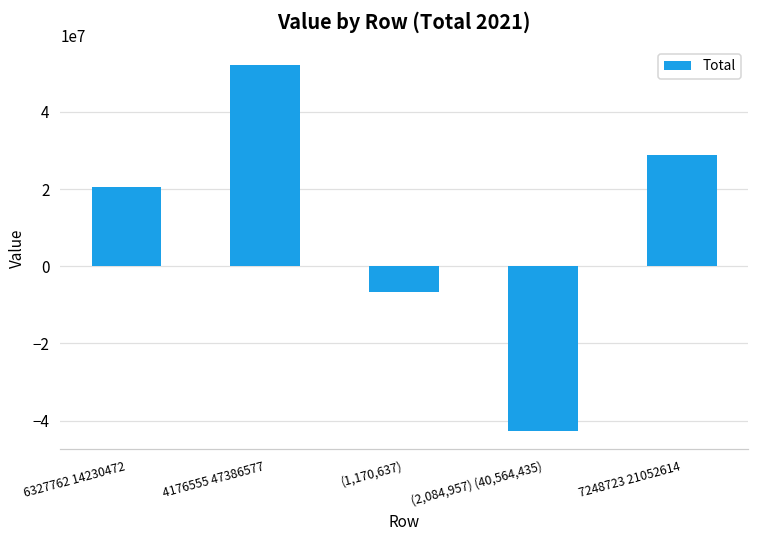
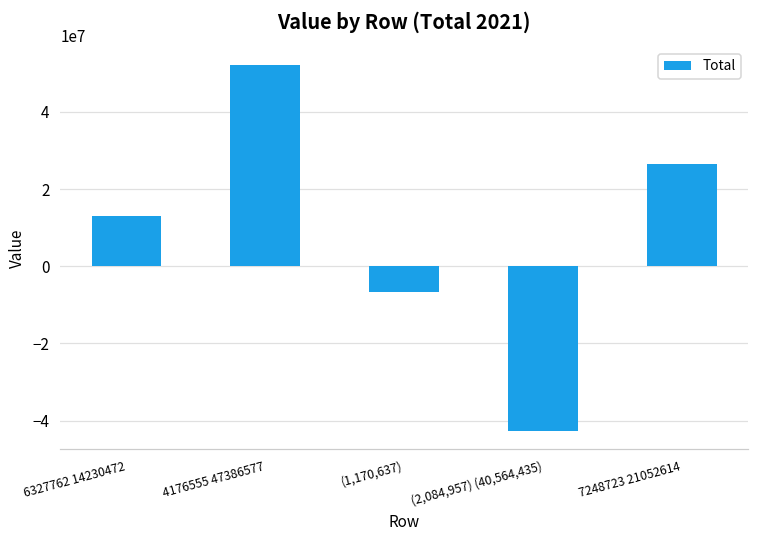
  {
-   "6327762 14230472": 21000000,
+   "6327762 14230472": 13000000,
    "4176555 47386577": 52000000,
    "(1,170,637)": -7000000,
    "(2,084,957) (40,564,435)": -43000000,
-   "7248723 21052614": 29000000
+   "7248723 21052614": 27000000
  }
